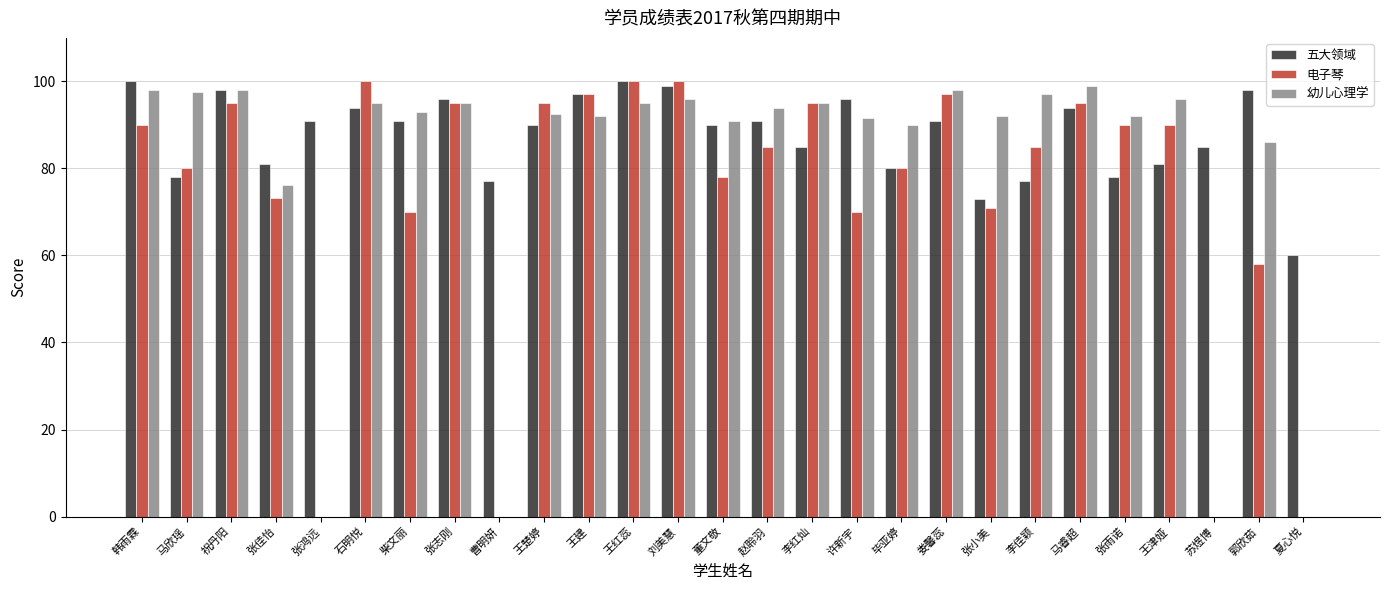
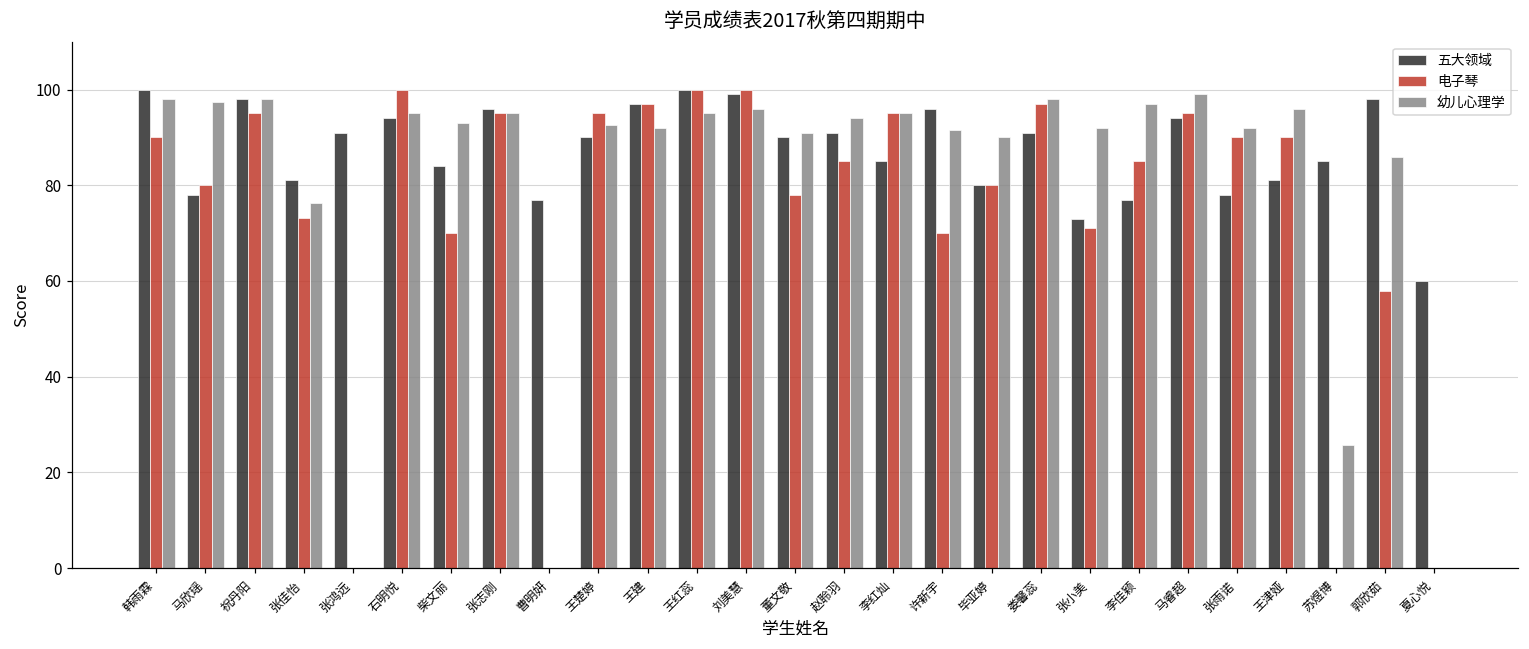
  {
    "五大领域": {
      "韩雨霖": 100,
      "马欣瑶": 78,
      "祝丹阳": 98,
      "张佳怡": 81,
      "张鸿远": 91,
      "石明悦": 94,
-     "柴文丽": 91,
+     "柴文丽": 84,
      "张志刚": 96,
      "曹明妍": 77,
      "王楚婷": 90,
      "王建": 97,
      "王红蕊": 100,
      "刘美慧": 99,
      "董文敬": 90,
      "赵聆羽": 91,
      "李红灿": 85,
      "许新宇": 96,
      "毕亚婷": 80,
      "娄馨蕊": 91,
      "张小美": 73,
      "李佳颖": 77,
      "马睿超": 94,
      "张雨诺": 78,
      "王津娅": 81,
      "苏煜博": 85,
      "郭欣茹": 98,
      "夏心悦": 60
    },
    "电子琴": {
      "韩雨霖": 90,
      "马欣瑶": 80,
      "祝丹阳": 95,
      "张佳怡": 73,
      "张鸿远": 0,
      "石明悦": 100,
      "柴文丽": 70,
      "张志刚": 95,
      "曹明妍": 0,
      "王楚婷": 95,
      "王建": 97,
      "王红蕊": 100,
      "刘美慧": 100,
      "董文敬": 78,
      "赵聆羽": 85,
      "李红灿": 95,
      "许新宇": 70,
      "毕亚婷": 80,
      "娄馨蕊": 97,
      "张小美": 71,
      "李佳颖": 85,
      "马睿超": 95,
      "张雨诺": 90,
      "王津娅": 90,
      "苏煜博": 0,
      "郭欣茹": 58,
      "夏心悦": 0
    },
    "幼儿心理学": {
      "韩雨霖": 98,
      "马欣瑶": 98,
      "祝丹阳": 98,
      "张佳怡": 76,
      "张鸿远": 0,
      "石明悦": 95,
      "柴文丽": 93,
      "张志刚": 95,
      "曹明妍": 0,
      "王楚婷": 93,
      "王建": 92,
      "王红蕊": 95,
      "刘美慧": 96,
      "董文敬": 91,
      "赵聆羽": 94,
      "李红灿": 95,
      "许新宇": 92,
      "毕亚婷": 90,
      "娄馨蕊": 98,
      "张小美": 92,
      "李佳颖": 97,
      "马睿超": 99,
      "张雨诺": 92,
      "王津娅": 96,
-     "苏煜博": 0,
+     "苏煜博": 26,
      "郭欣茹": 86,
      "夏心悦": 0
    }
  }
